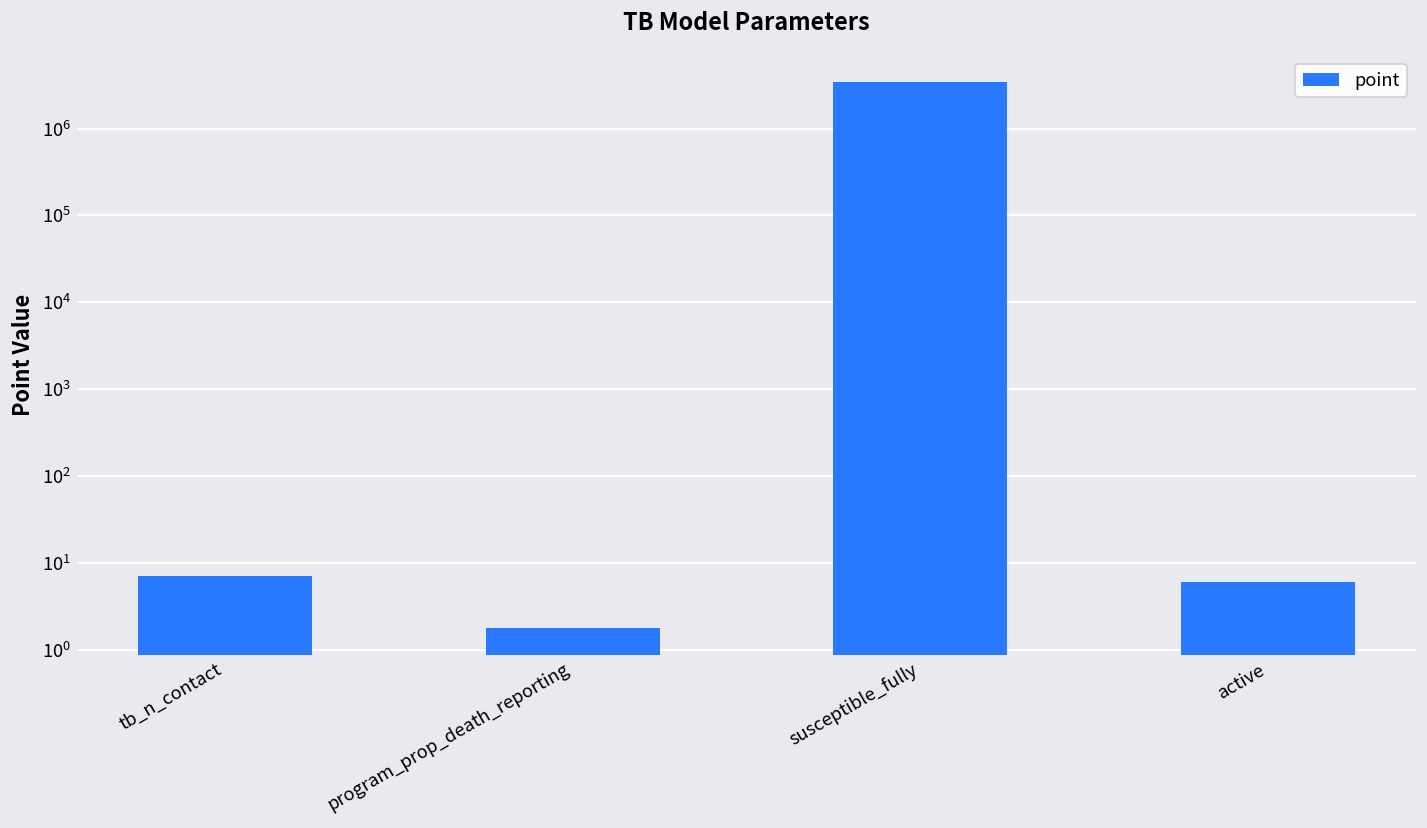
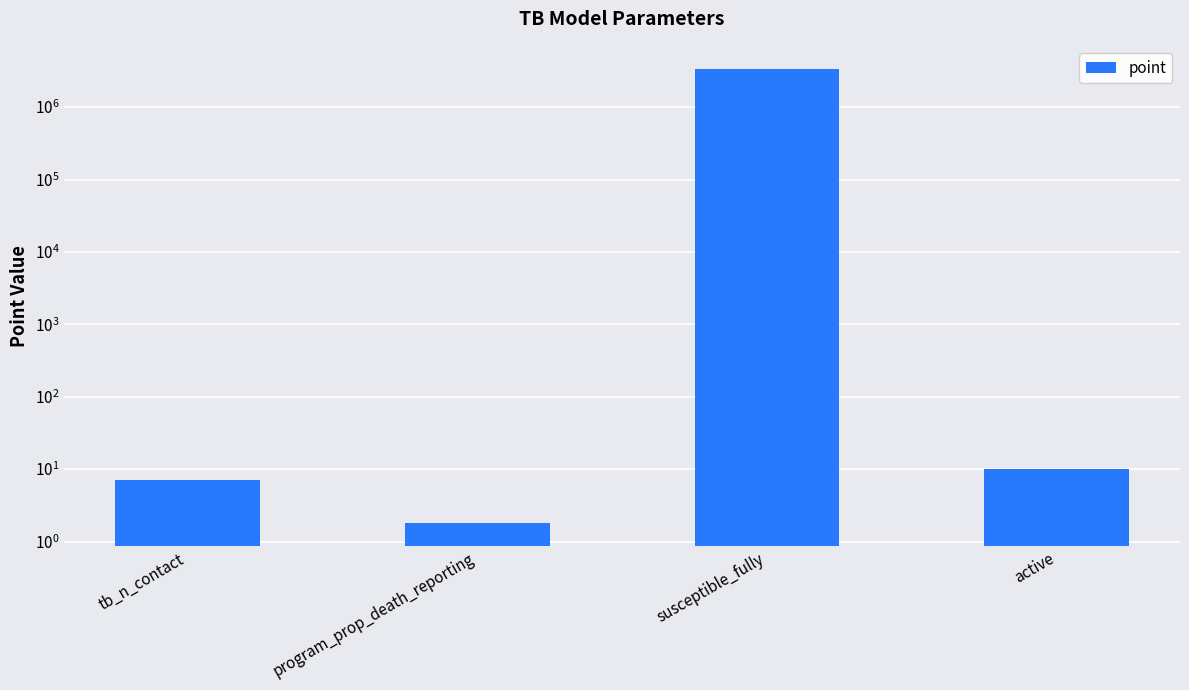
  {
    "tb_n_contact": 7,
    "program_prop_death_reporting": 1.8,
    "susceptible_fully": 3000000,
-   "active": 6
+   "active": 10
  }
